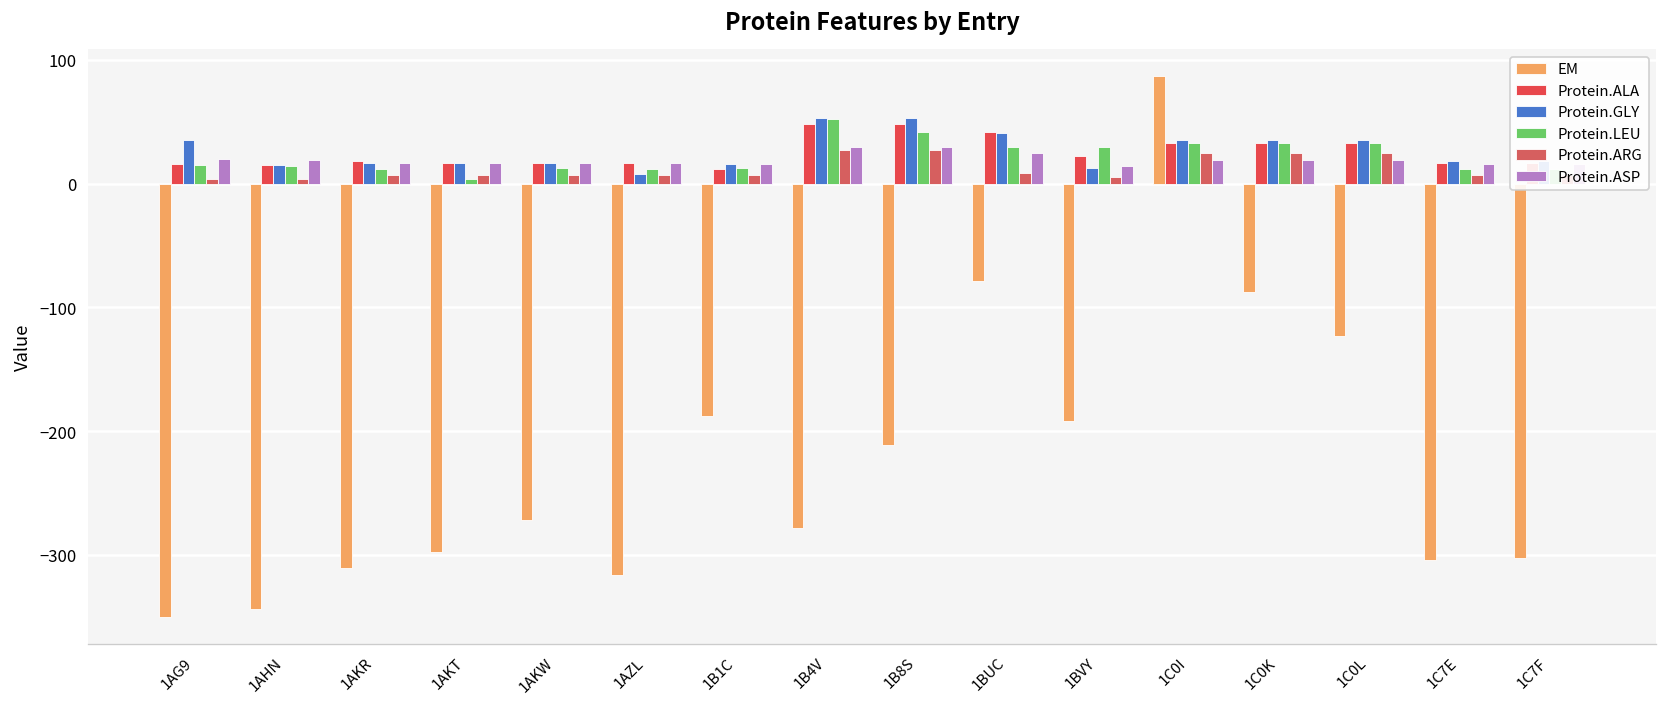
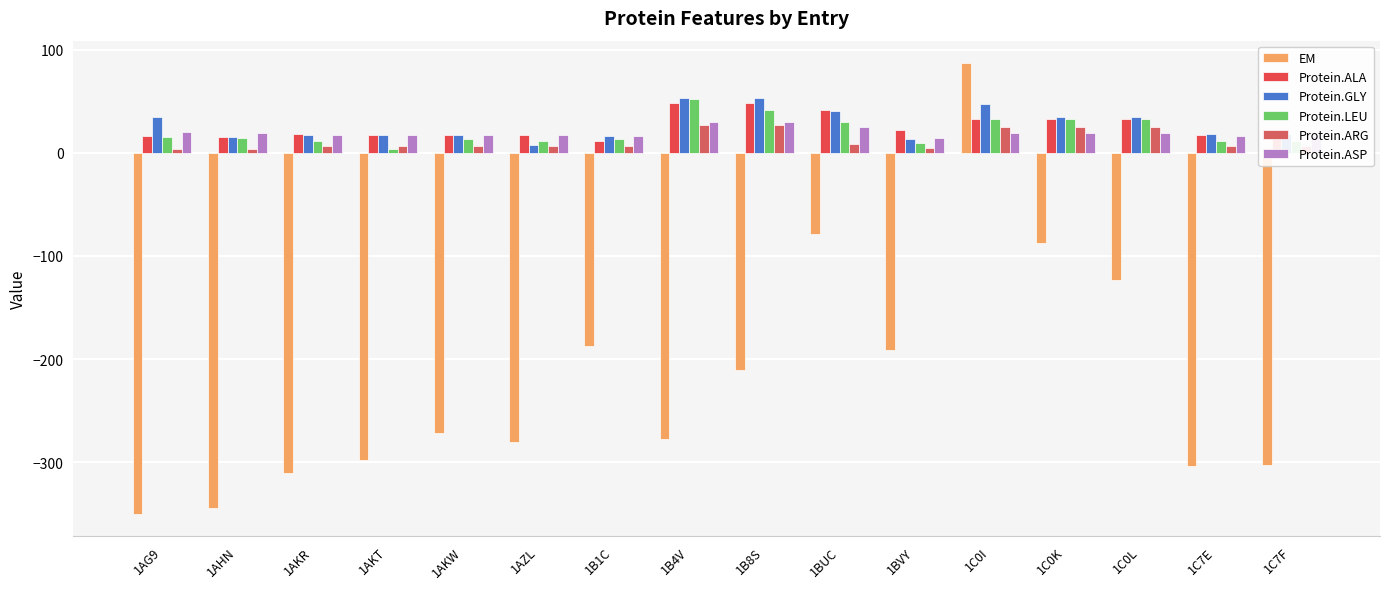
  {
    "EM": {
      "1AG9": -350,
      "1AHN": -344,
      "1AKR": -311,
      "1AKT": -298,
      "1AKW": -272,
-     "1AZL": -316,
+     "1AZL": -280,
      "1B1C": -188,
      "1B4V": -278,
      "1B8S": -211,
      "1BUC": -79,
      "1BVY": -192,
      "1C0I": 87,
      "1C0K": -88,
      "1C0L": -123,
      "1C7E": -304,
      "1C7F": -303
    },
    "Protein.GLY": {
      "1AG9": 35,
      "1AHN": 15,
      "1AKR": 17,
      "1AKT": 17,
      "1AKW": 17,
      "1AZL": 8,
      "1B1C": 16,
      "1B4V": 53,
      "1B8S": 53,
      "1BUC": 41,
      "1BVY": 13,
-     "1C0I": 35,
+     "1C0I": 47,
      "1C0K": 35,
      "1C0L": 35,
      "1C7E": 18
    },
    "Protein.LEU": {
      "1AG9": 15,
      "1AHN": 14,
      "1AKR": 12,
      "1AKT": 4,
      "1AKW": 13,
      "1AZL": 12,
      "1B1C": 13,
      "1B4V": 52,
      "1B8S": 42,
      "1BUC": 30,
-     "1BVY": 30,
+     "1BVY": 10,
      "1C0I": 33,
      "1C0K": 33,
      "1C0L": 33,
      "1C7E": 12
    },
    "Protein.ASP": {
      "1AG9": 20,
      "1AHN": 19,
      "1AKR": 17,
      "1AKT": 17,
      "1AKW": 17,
      "1AZL": 17,
      "1B1C": 16,
      "1B4V": 30,
      "1B8S": 30,
      "1BUC": 25,
      "1BVY": 14,
      "1C0I": 19,
      "1C0K": 19,
      "1C0L": 19,
      "1C7E": 16
    }
  }
